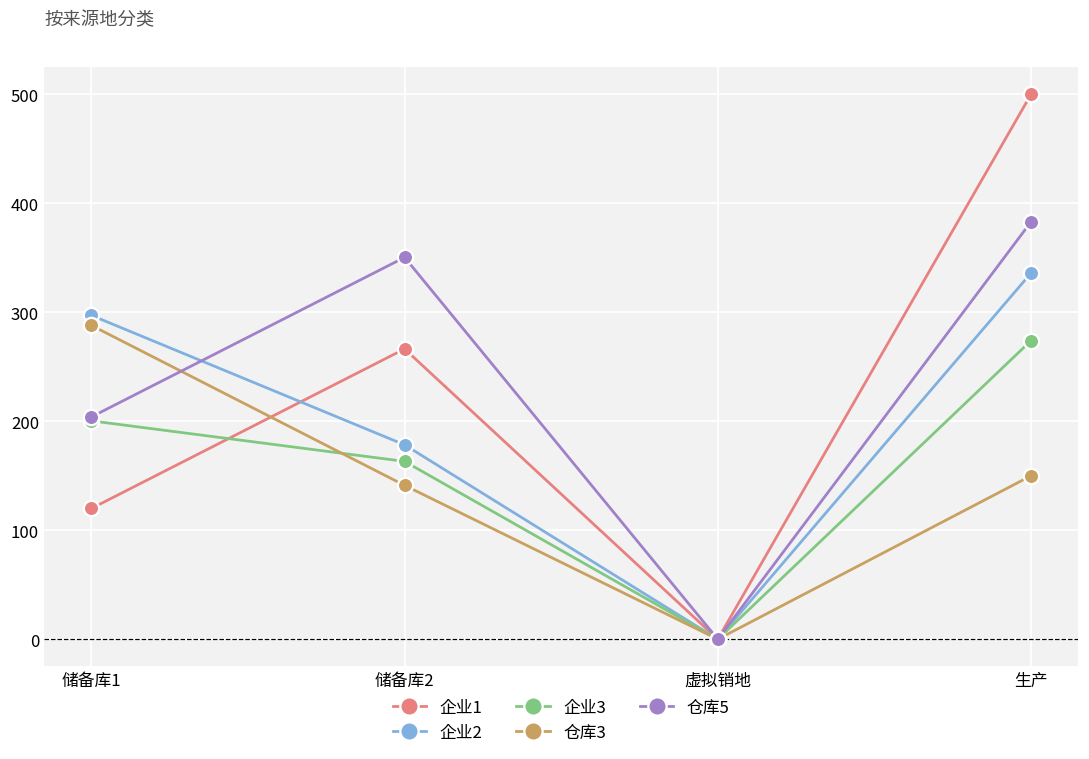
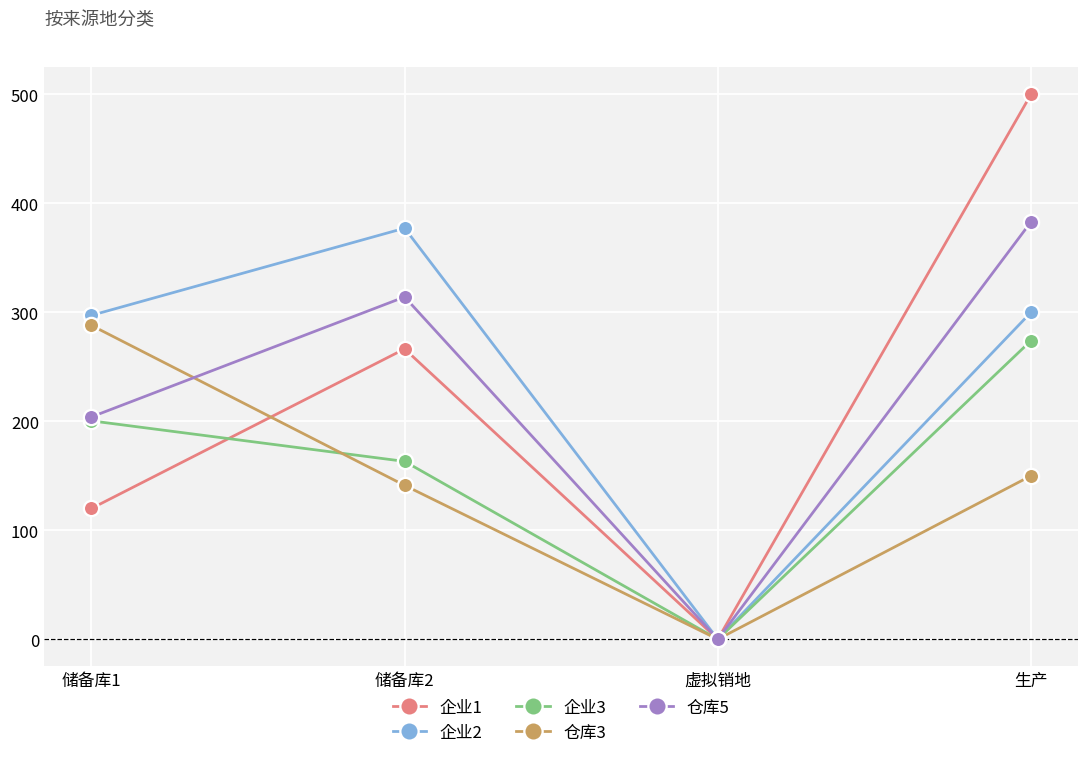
  {
    "企业2": {
      "储备库1": 300,
-     "储备库2": 180,
-     "生产": 340
+     "储备库2": 380,
+     "生产": 300
    },
    "企业3": {
      "储备库1": 200,
      "储备库2": 160,
      "生产": 270
    },
    "仓库5": {
      "储备库1": 200,
-     "储备库2": 350,
+     "储备库2": 310,
      "生产": 380
    }
  }
